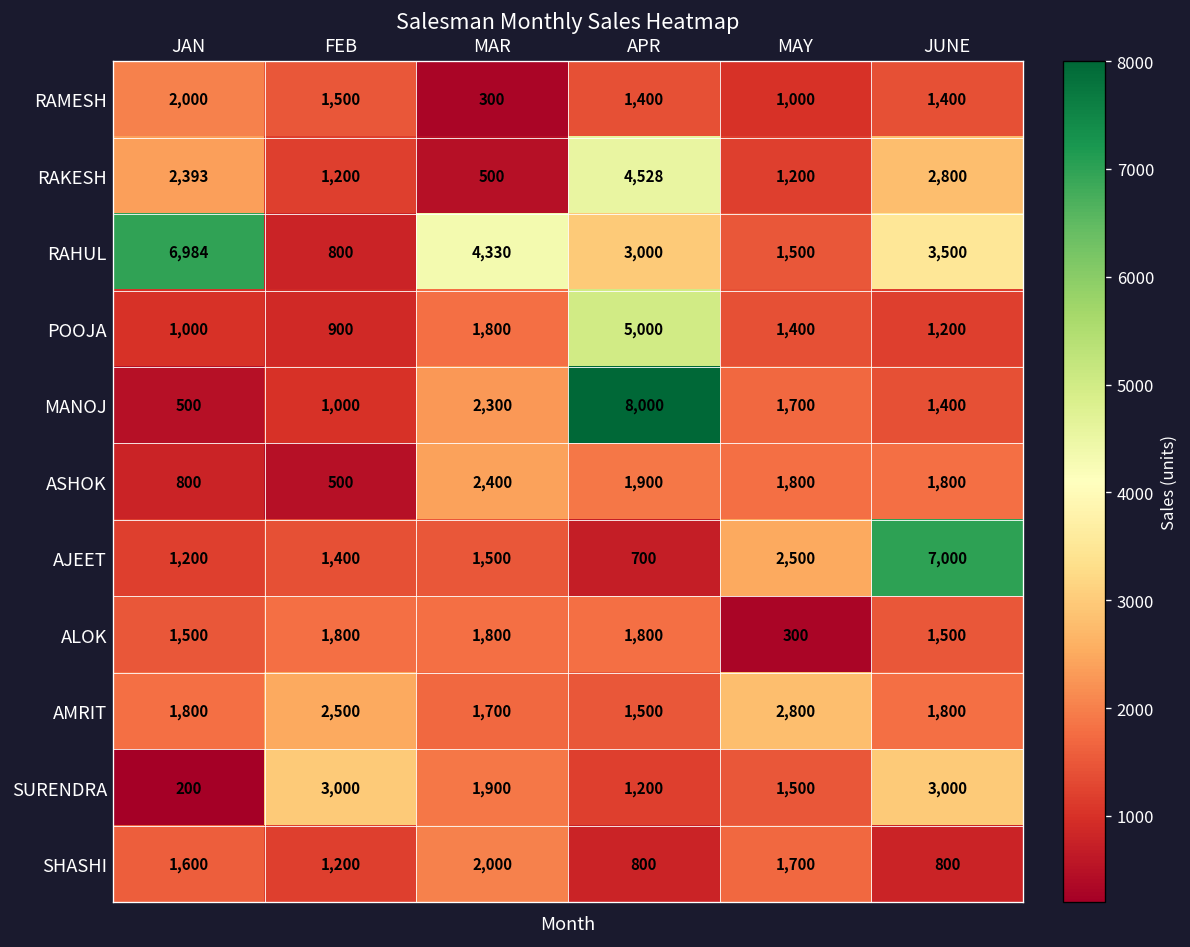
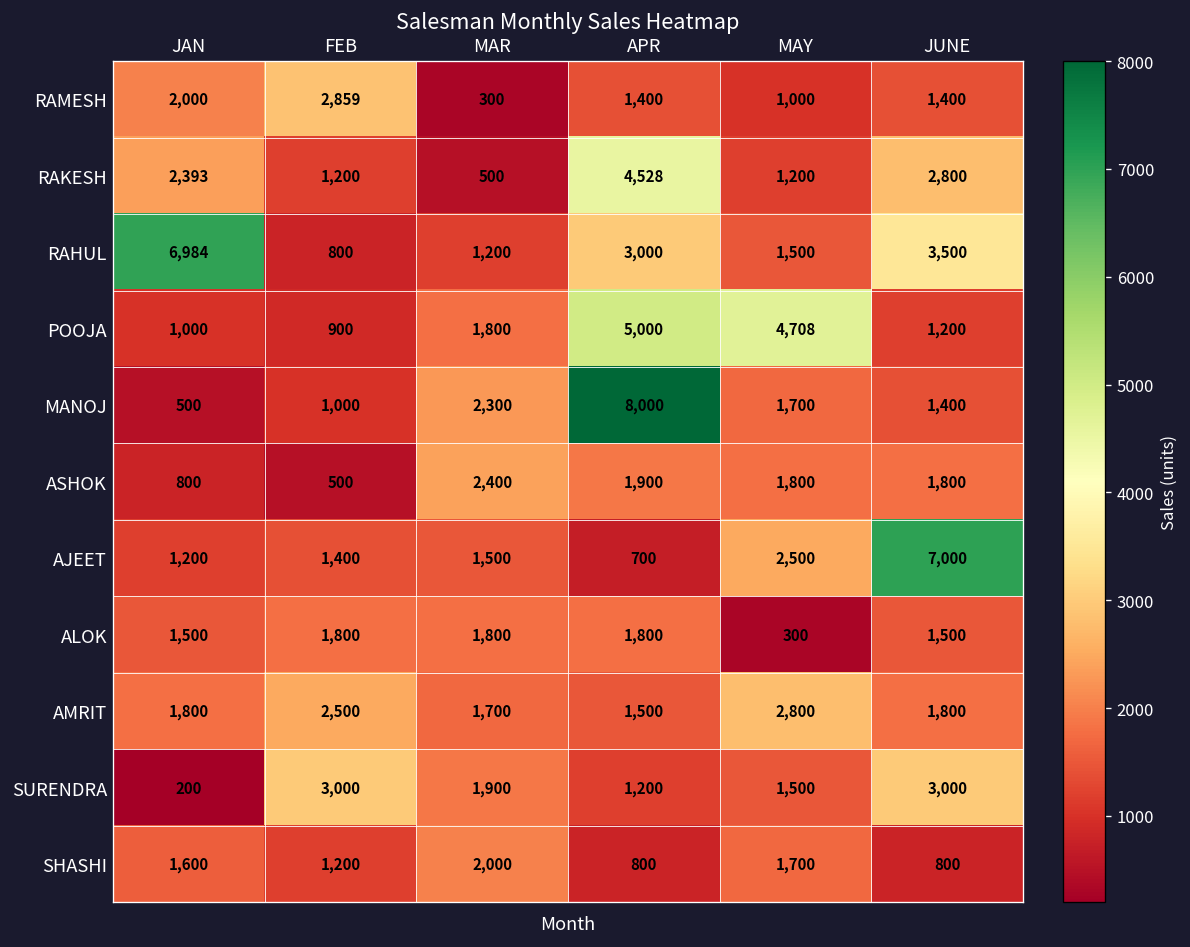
  {
    "RAMESH": {
      "JAN": "2,000",
-     "FEB": "1,500",
+     "FEB": "2,859",
      "MAR": "300",
      "APR": "1,400",
      "MAY": "1,000",
      "JUNE": "1,400"
    },
    "RAKESH": {
      "JAN": "2,393",
      "FEB": "1,200",
      "MAR": "500",
      "APR": "4,528",
      "MAY": "1,200",
      "JUNE": "2,800"
    },
    "RAHUL": {
      "JAN": "6,984",
      "FEB": "800",
-     "MAR": "4,330",
+     "MAR": "1,200",
      "APR": "3,000",
      "MAY": "1,500",
      "JUNE": "3,500"
    },
    "POOJA": {
      "JAN": "1,000",
      "FEB": "900",
      "MAR": "1,800",
      "APR": "5,000",
-     "MAY": "1,400",
+     "MAY": "4,708",
      "JUNE": "1,200"
    },
    "MANOJ": {
      "JAN": "500",
      "FEB": "1,000",
      "MAR": "2,300",
      "APR": "8,000",
      "MAY": "1,700",
      "JUNE": "1,400"
    },
    "ASHOK": {
      "JAN": "800",
      "FEB": "500",
      "MAR": "2,400",
      "APR": "1,900",
      "MAY": "1,800",
      "JUNE": "1,800"
    },
    "AJEET": {
      "JAN": "1,200",
      "FEB": "1,400",
      "MAR": "1,500",
      "APR": "700",
      "MAY": "2,500",
      "JUNE": "7,000"
    },
    "ALOK": {
      "JAN": "1,500",
      "FEB": "1,800",
      "MAR": "1,800",
      "APR": "1,800",
      "MAY": "300",
      "JUNE": "1,500"
    },
    "AMRIT": {
      "JAN": "1,800",
      "FEB": "2,500",
      "MAR": "1,700",
      "APR": "1,500",
      "MAY": "2,800",
      "JUNE": "1,800"
    },
    "SURENDRA": {
      "JAN": "200",
      "FEB": "3,000",
      "MAR": "1,900",
      "APR": "1,200",
      "MAY": "1,500",
      "JUNE": "3,000"
    },
    "SHASHI": {
      "JAN": "1,600",
      "FEB": "1,200",
      "MAR": "2,000",
      "APR": "800",
      "MAY": "1,700",
      "JUNE": "800"
    }
  }
